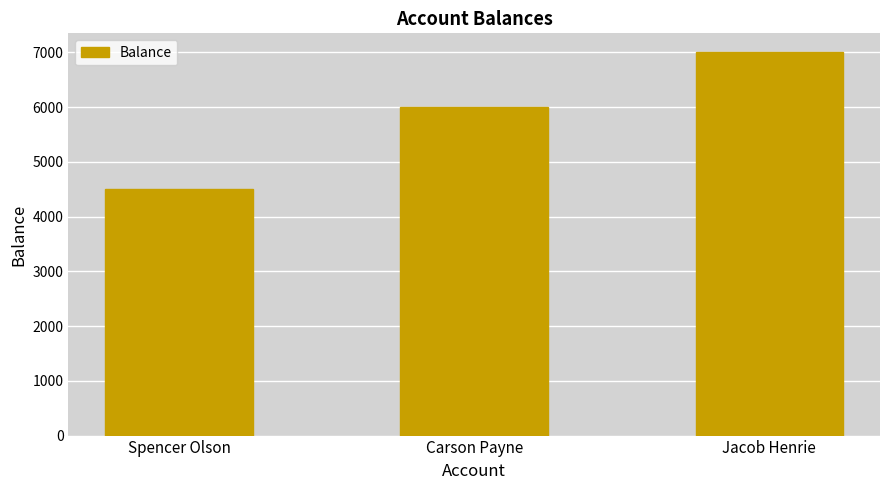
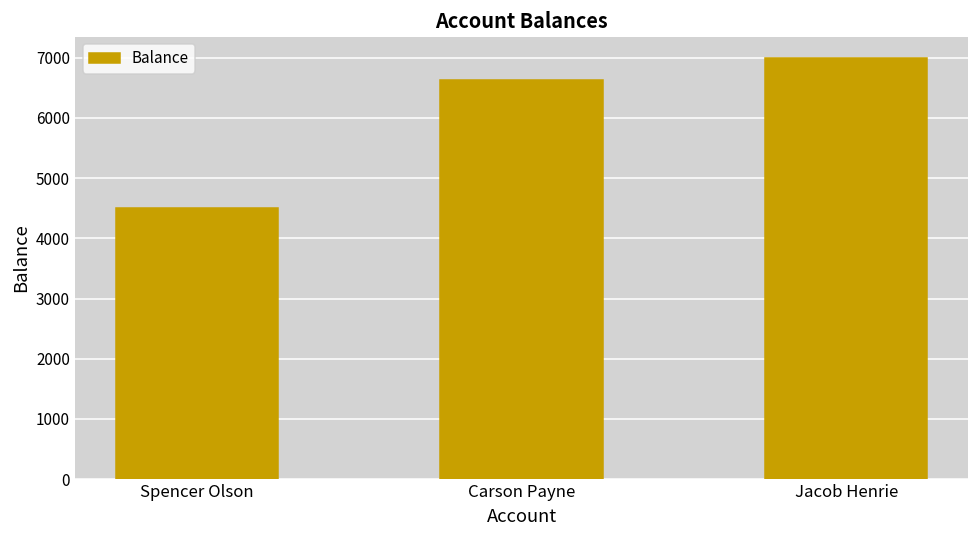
  {
    "Spencer Olson": 4500,
-   "Carson Payne": 6000,
+   "Carson Payne": 6600,
    "Jacob Henrie": 7000
  }
